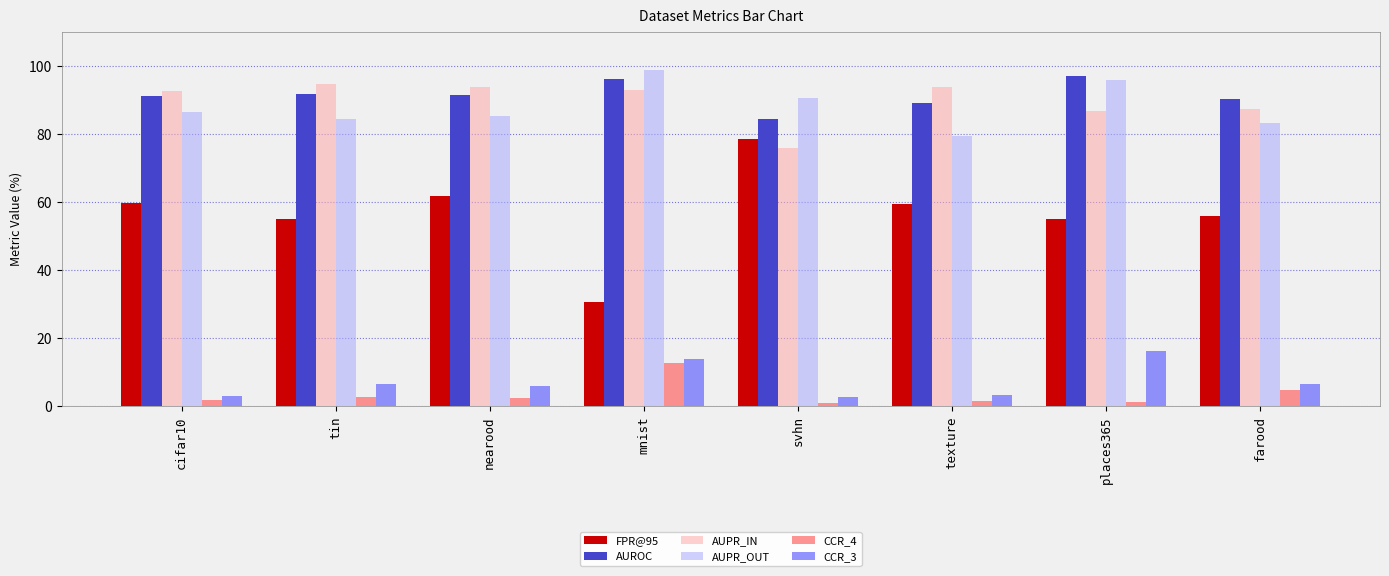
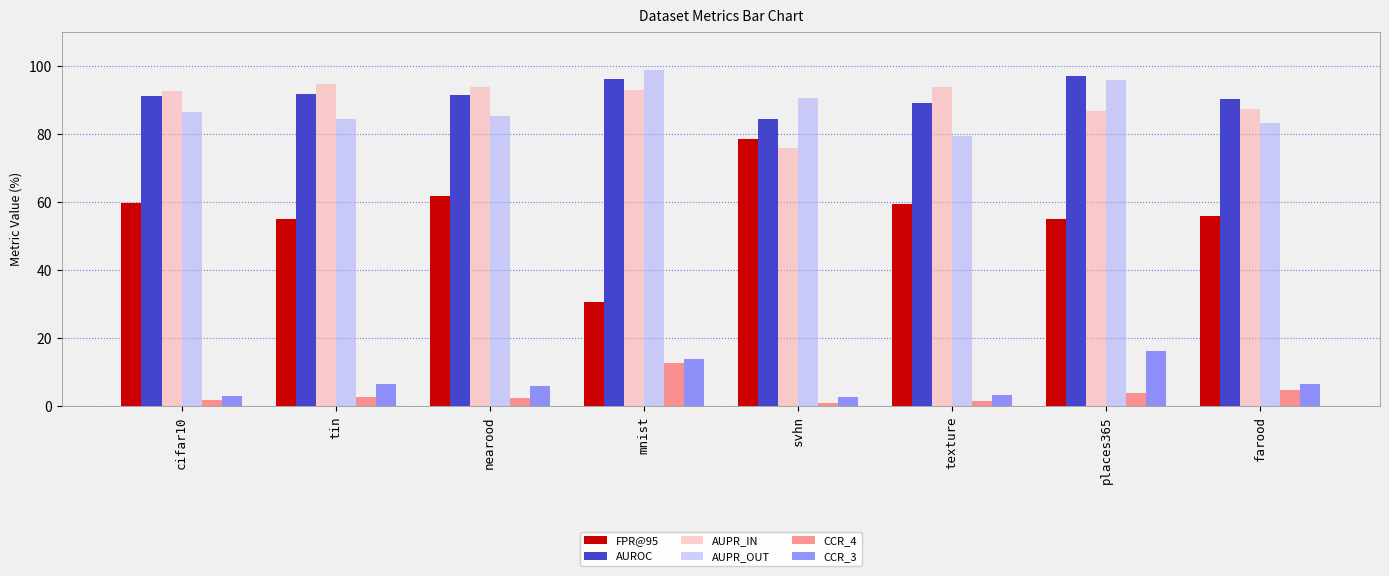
  {
    "FPR@95": {
      "cifar10": 60,
      "tin": 55,
      "nearood": 62,
      "mnist": 31,
      "svhn": 78,
      "texture": 60,
      "places365": 55,
      "farood": 56
    },
    "AUROC": {
      "cifar10": 91,
      "tin": 92,
      "nearood": 91,
      "mnist": 96,
      "svhn": 84,
      "texture": 89,
      "places365": 97,
      "farood": 90
    },
    "AUPR_IN": {
      "cifar10": 93,
      "tin": 95,
      "nearood": 94,
      "mnist": 93,
      "svhn": 76,
      "texture": 94,
      "places365": 87,
      "farood": 87
    },
    "AUPR_OUT": {
      "cifar10": 86,
      "tin": 84,
      "nearood": 85,
      "mnist": 99,
      "svhn": 91,
      "texture": 79,
      "places365": 96,
      "farood": 83
    },
    "CCR_4": {
      "cifar10": 2,
      "tin": 3,
      "nearood": 2,
      "mnist": 13,
      "svhn": 1,
      "texture": 1,
-     "places365": 1,
+     "places365": 4,
      "farood": 5
    },
    "CCR_3": {
      "cifar10": 3,
      "tin": 7,
      "nearood": 6,
      "mnist": 14,
      "svhn": 3,
      "texture": 3,
      "places365": 16,
      "farood": 7
    }
  }
